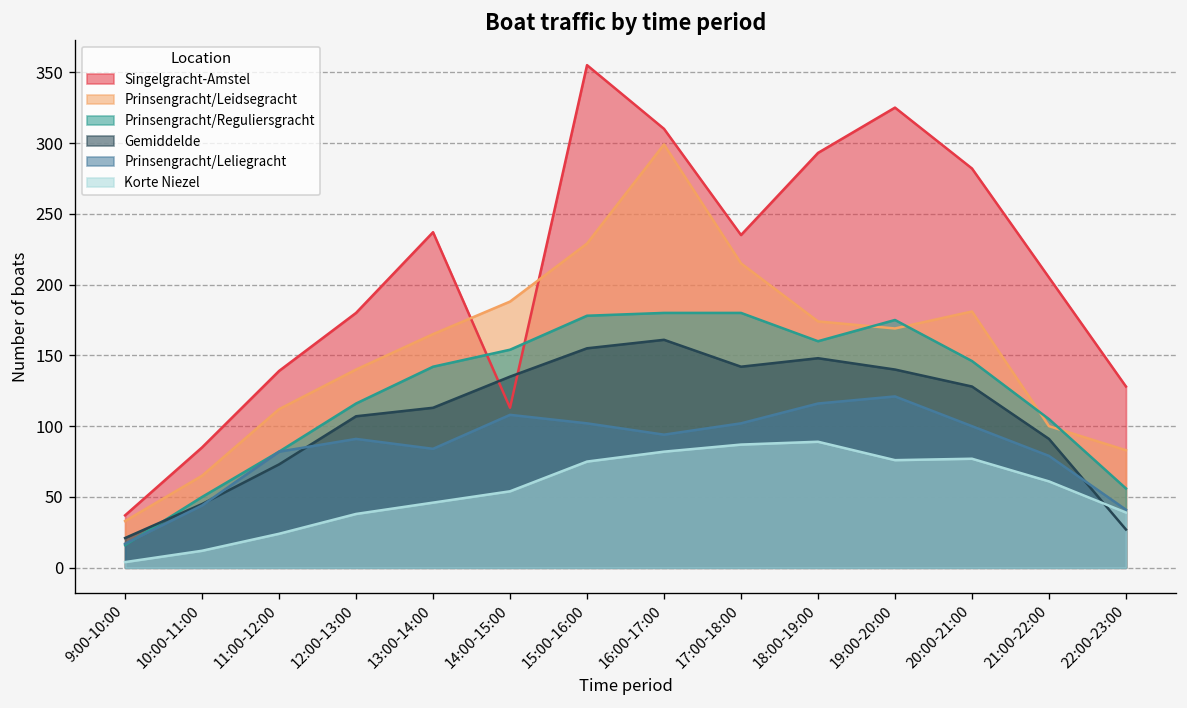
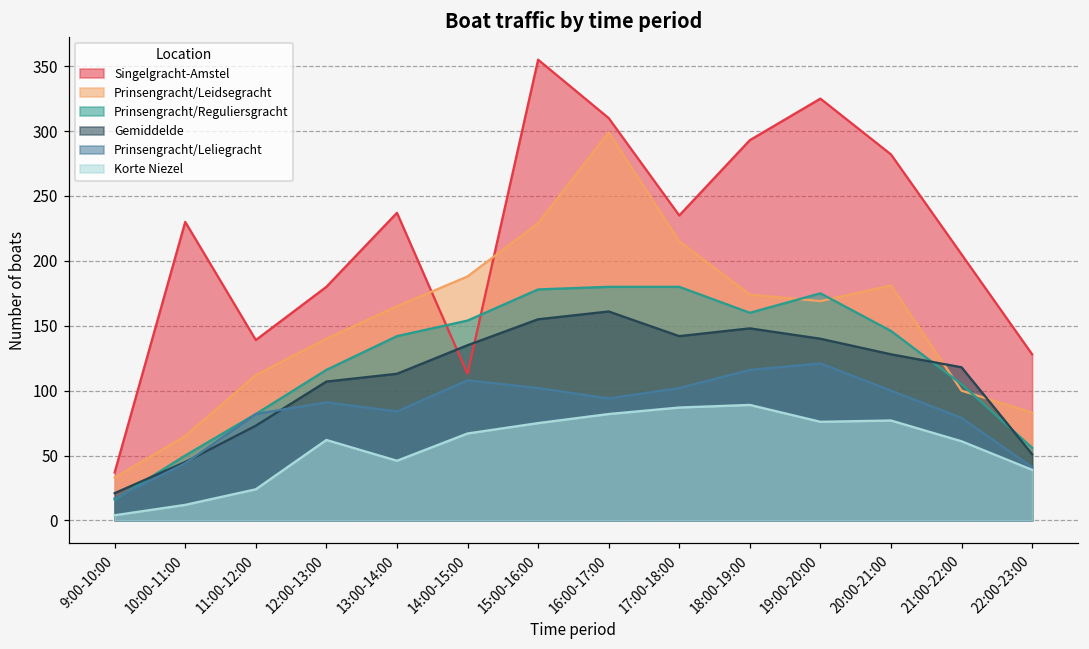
  {
    "Singelgracht-Amstel": {
      "9:00-10:00": 37,
-     "10:00-11:00": 85,
+     "10:00-11:00": 230,
      "11:00-12:00": 139,
      "12:00-13:00": 180,
      "13:00-14:00": 237,
      "14:00-15:00": 113,
      "15:00-16:00": 355,
      "16:00-17:00": 310,
      "17:00-18:00": 235,
      "18:00-19:00": 293,
      "19:00-20:00": 325,
      "20:00-21:00": 282,
      "21:00-22:00": 205,
      "22:00-23:00": 128
    },
    "Prinsengracht/Leidsegracht": {
      "9:00-10:00": 33,
      "10:00-11:00": 65,
      "11:00-12:00": 112,
      "12:00-13:00": 140,
      "13:00-14:00": 165,
      "14:00-15:00": 188,
      "15:00-16:00": 229,
      "16:00-17:00": 299,
      "17:00-18:00": 215,
      "18:00-19:00": 174,
      "19:00-20:00": 169,
      "20:00-21:00": 181,
      "21:00-22:00": 100,
      "22:00-23:00": 83
    },
    "Gemiddelde": {
      "9:00-10:00": 21,
      "11:00-12:00": 73,
      "12:00-13:00": 107,
      "13:00-14:00": 113,
      "14:00-15:00": 135,
      "15:00-16:00": 155,
      "16:00-17:00": 161,
      "17:00-18:00": 142,
      "18:00-19:00": 148,
      "19:00-20:00": 140,
      "20:00-21:00": 128,
-     "21:00-22:00": 91,
-     "22:00-23:00": 27
+     "21:00-22:00": 118,
+     "22:00-23:00": 51
    },
    "Korte Niezel": {
      "9:00-10:00": 4,
      "10:00-11:00": 12,
      "11:00-12:00": 24,
-     "12:00-13:00": 38,
+     "12:00-13:00": 62,
      "13:00-14:00": 46,
-     "14:00-15:00": 54,
+     "14:00-15:00": 67,
      "15:00-16:00": 75,
      "16:00-17:00": 82,
      "17:00-18:00": 87,
      "18:00-19:00": 89,
      "19:00-20:00": 76,
      "20:00-21:00": 77,
      "21:00-22:00": 61
    }
  }
